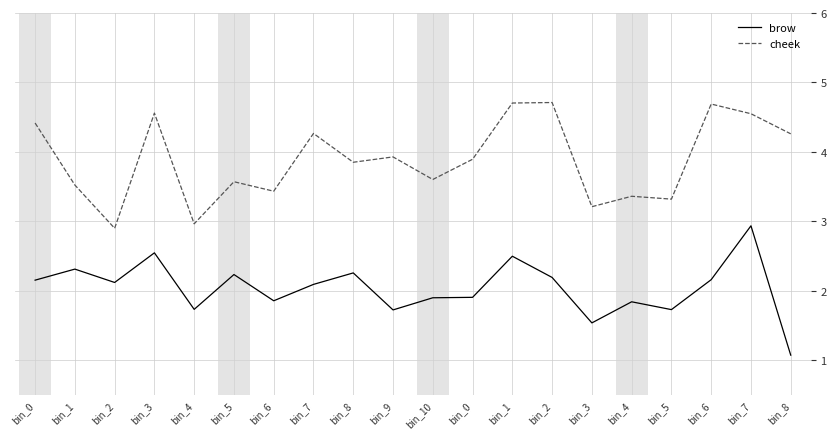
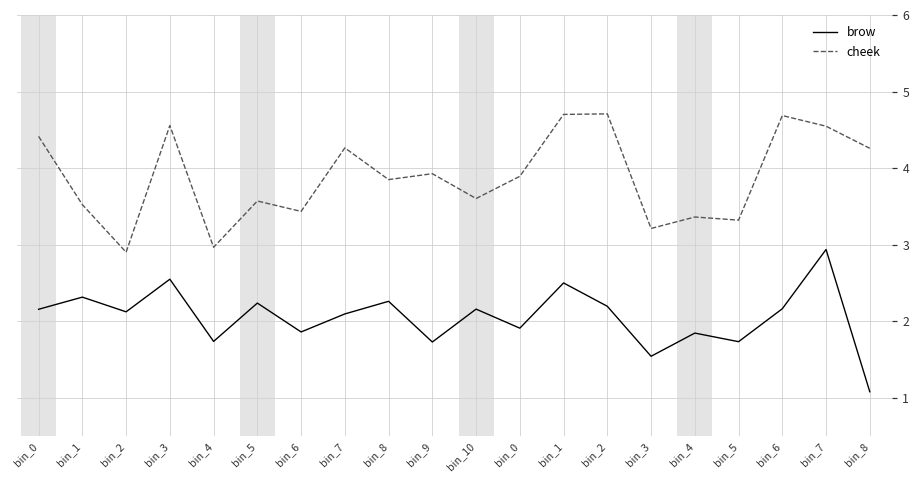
  {
    "brow": {
      "bin_9": 1.7,
-     "bin_10": 1.9
+     "bin_10": 2.2
    },
    "cheek": {
      "bin_9": 3.9,
      "bin_10": 3.6
    }
  }
